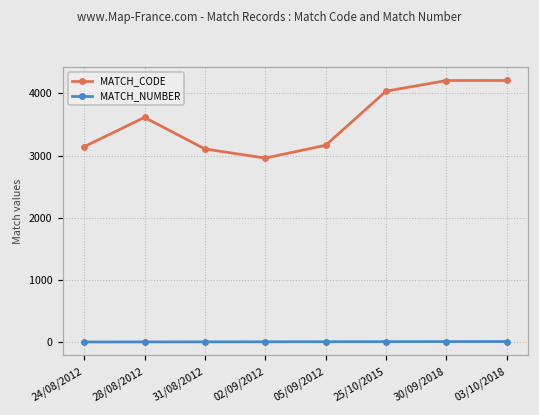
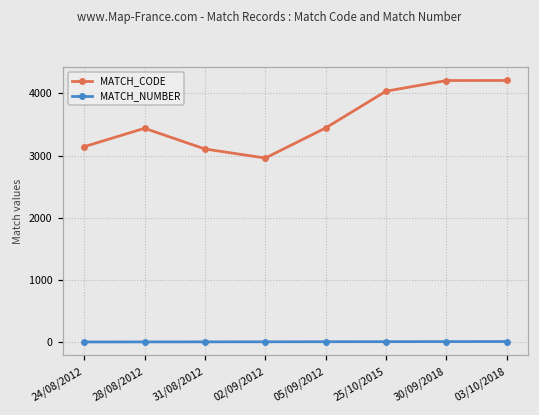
  {
    "MATCH_CODE": {
      "24/08/2012": 3100,
-     "28/08/2012": 3600,
+     "28/08/2012": 3400,
      "31/08/2012": 3100,
      "02/09/2012": 3000,
-     "05/09/2012": 3200,
+     "05/09/2012": 3400,
      "25/10/2015": 4000,
      "30/09/2018": 4200,
      "03/10/2018": 4200
    },
    "MATCH_NUMBER": {
      "24/08/2012": 0,
      "28/08/2012": 0,
      "31/08/2012": 0,
      "02/09/2012": 0,
      "05/09/2012": 0,
      "25/10/2015": 0,
      "30/09/2018": 0,
      "03/10/2018": 0
    }
  }
